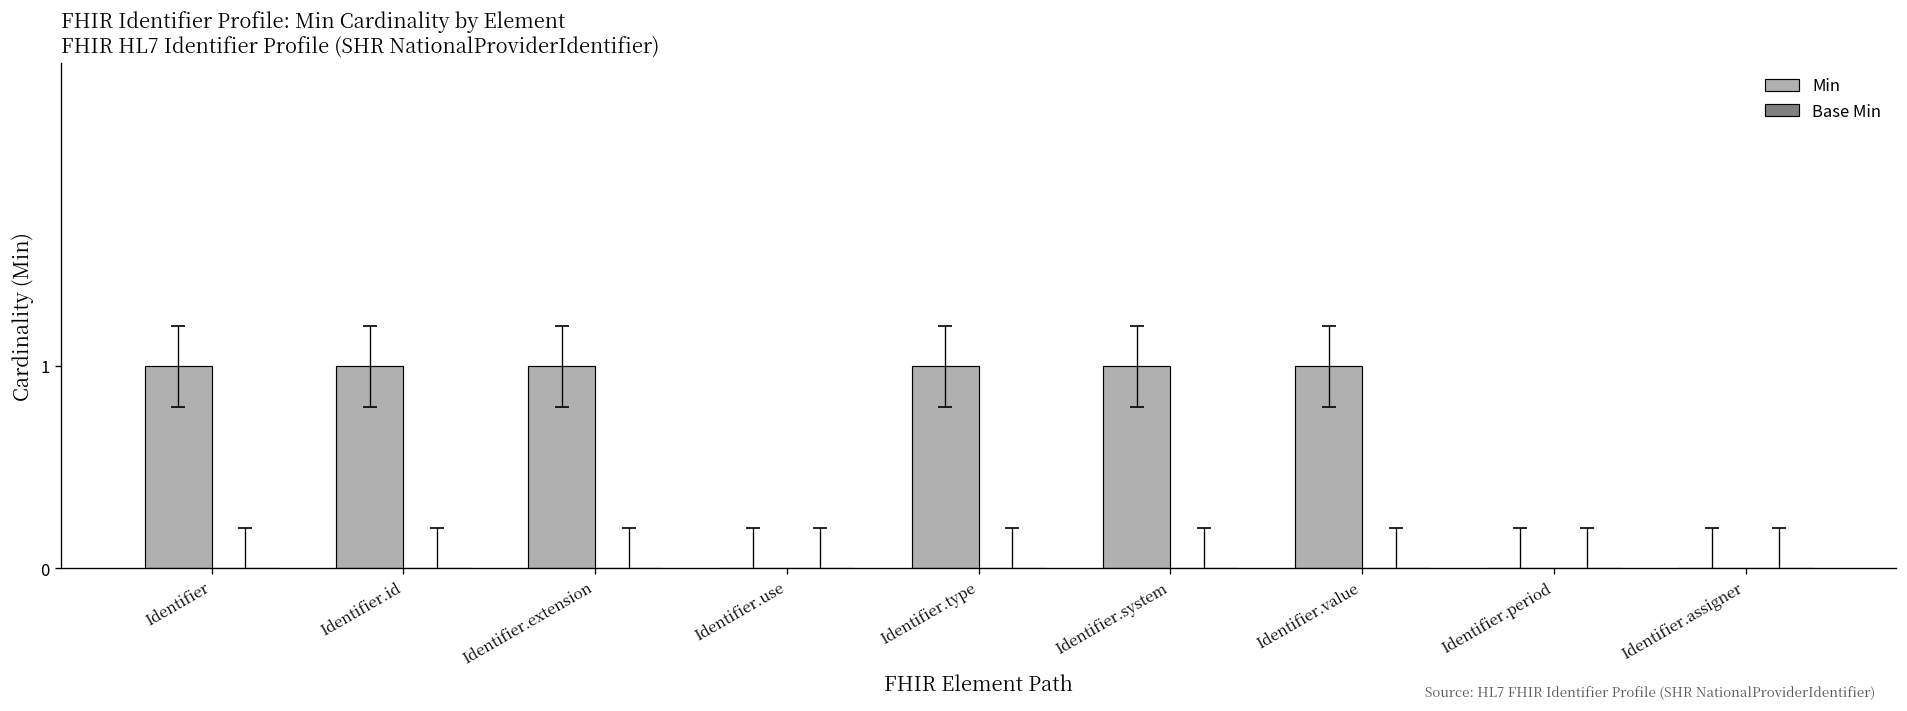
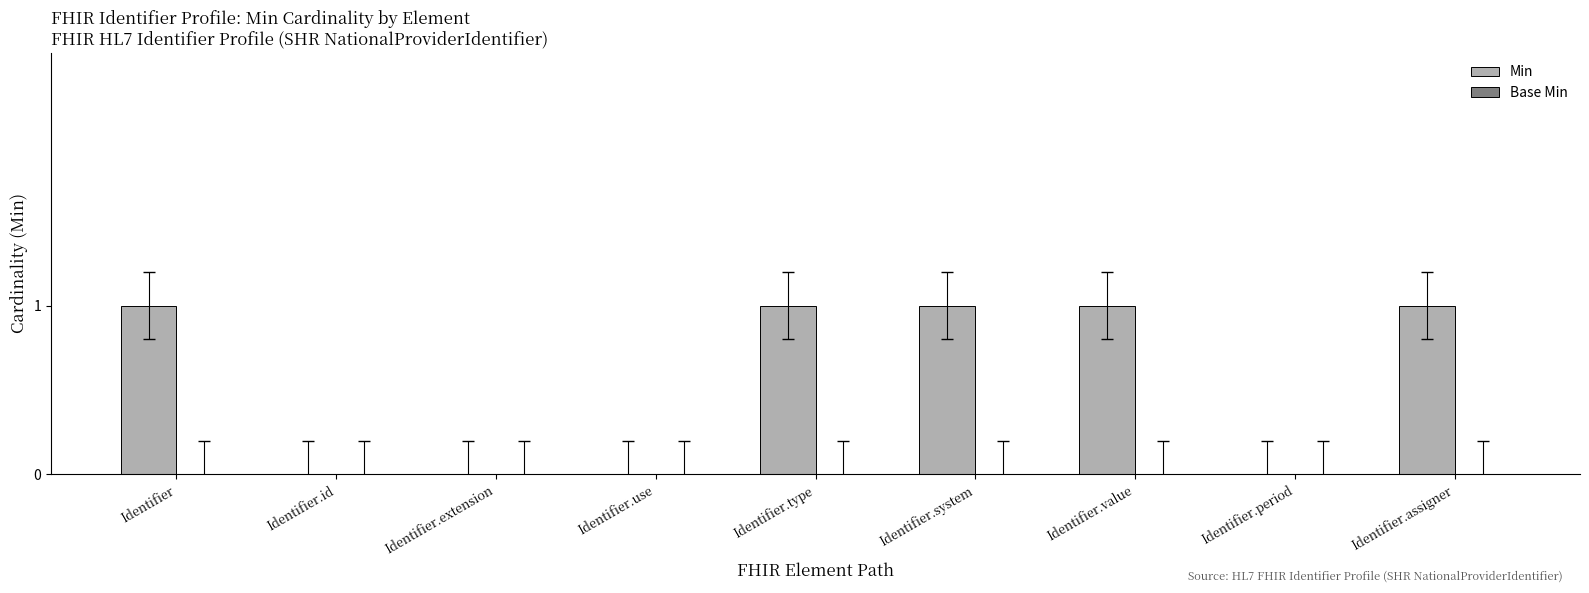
  {
    "Min": {
      "Identifier": 1,
-     "Identifier.id": 1,
-     "Identifier.extension": 1,
+     "Identifier.id": 0,
+     "Identifier.extension": 0,
      "Identifier.use": 0,
      "Identifier.type": 1,
      "Identifier.system": 1,
      "Identifier.value": 1,
      "Identifier.period": 0,
-     "Identifier.assigner": 0
+     "Identifier.assigner": 1
    },
    "Base Min": {
      "Identifier": 0,
      "Identifier.id": 0,
      "Identifier.extension": 0,
      "Identifier.use": 0,
      "Identifier.type": 0,
      "Identifier.system": 0,
      "Identifier.value": 0,
      "Identifier.period": 0,
      "Identifier.assigner": 0
    }
  }
